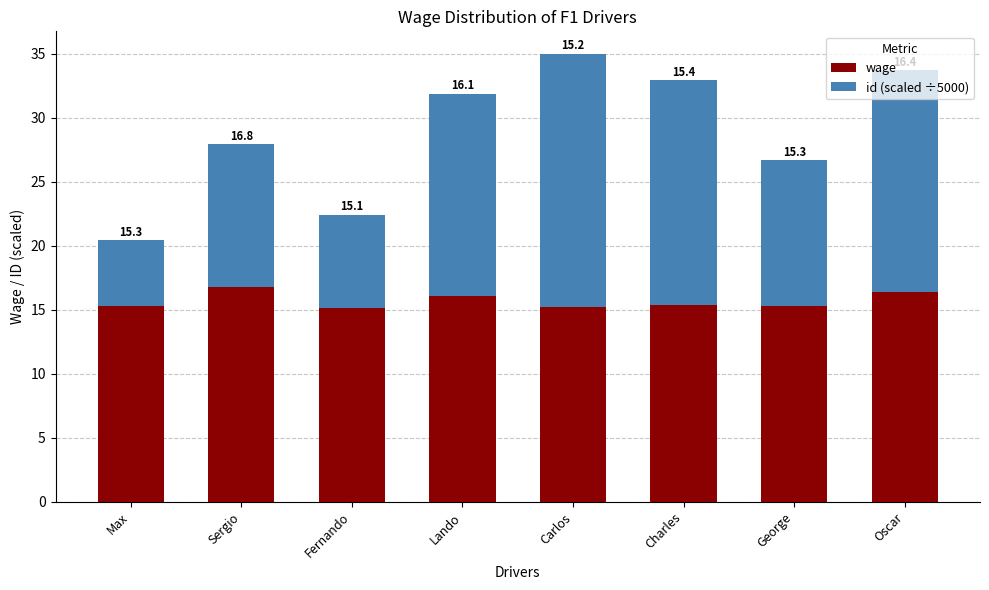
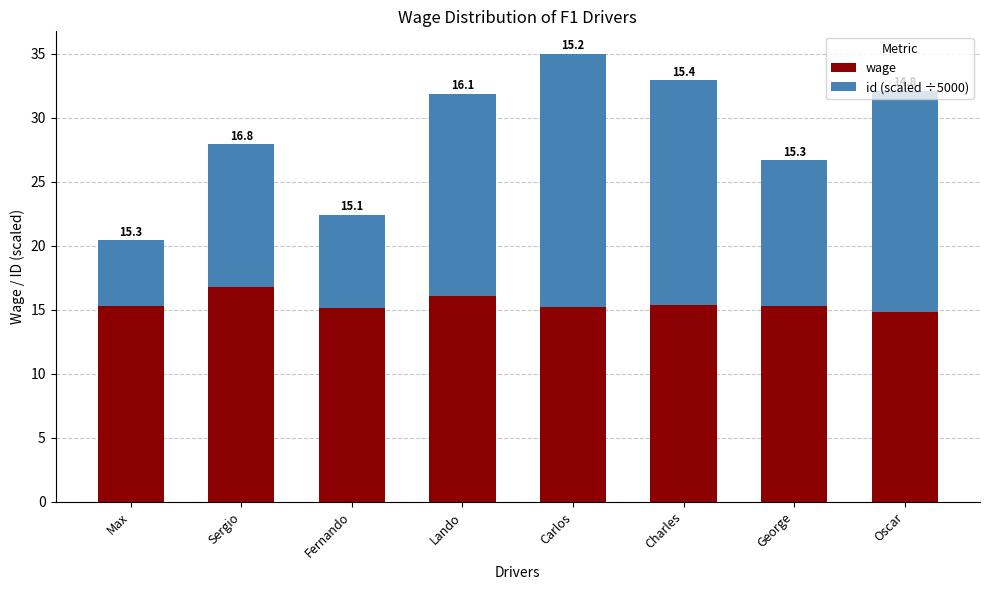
  {
    "wage": {
      "Max": 15.3,
      "Sergio": 16.8,
      "Fernando": 15.1,
      "Lando": 16.1,
      "Carlos": 15.2,
      "Charles": 15.4,
      "George": 15.3,
-     "Oscar": 16.4
+     "Oscar": 14.8
    }
  }
